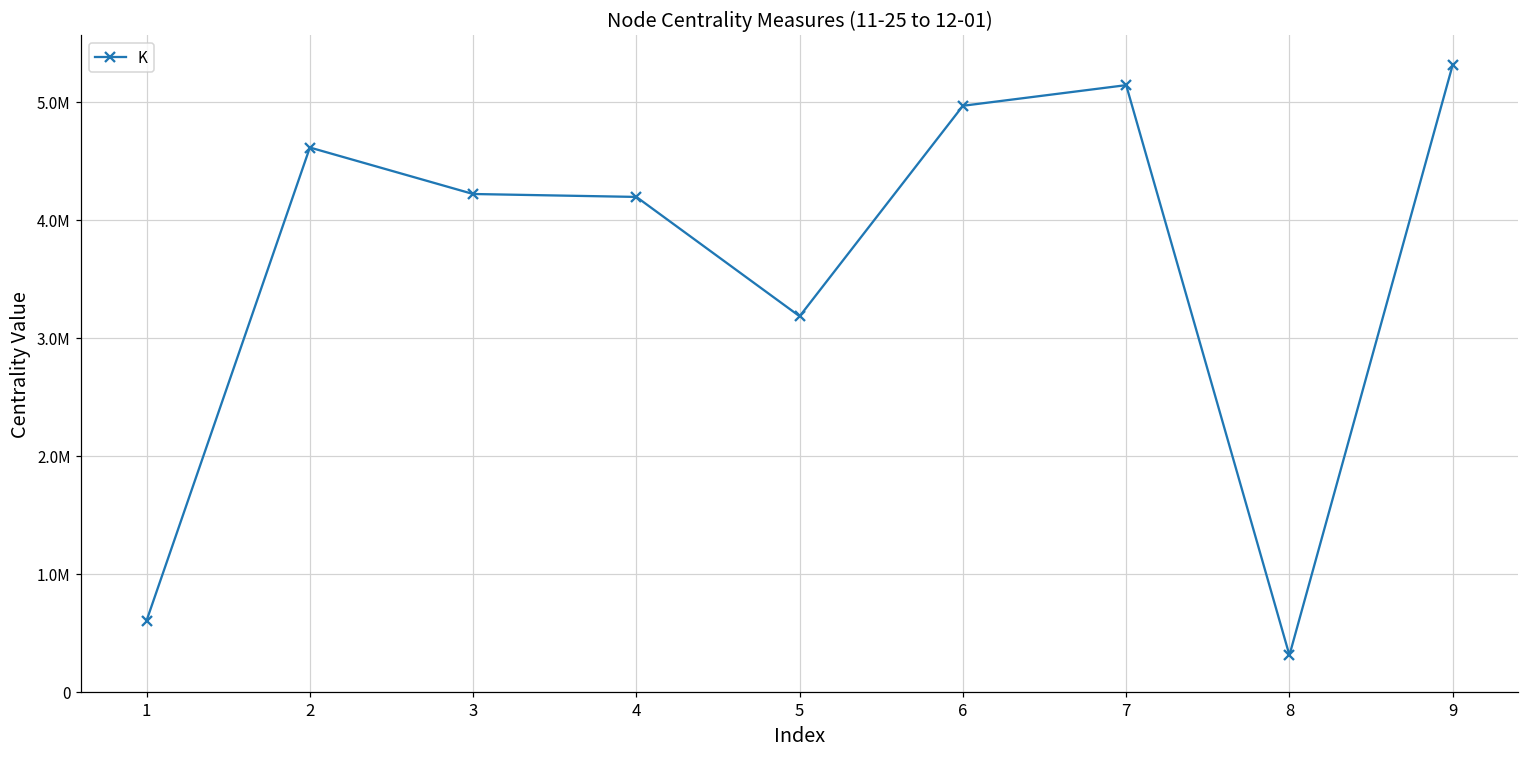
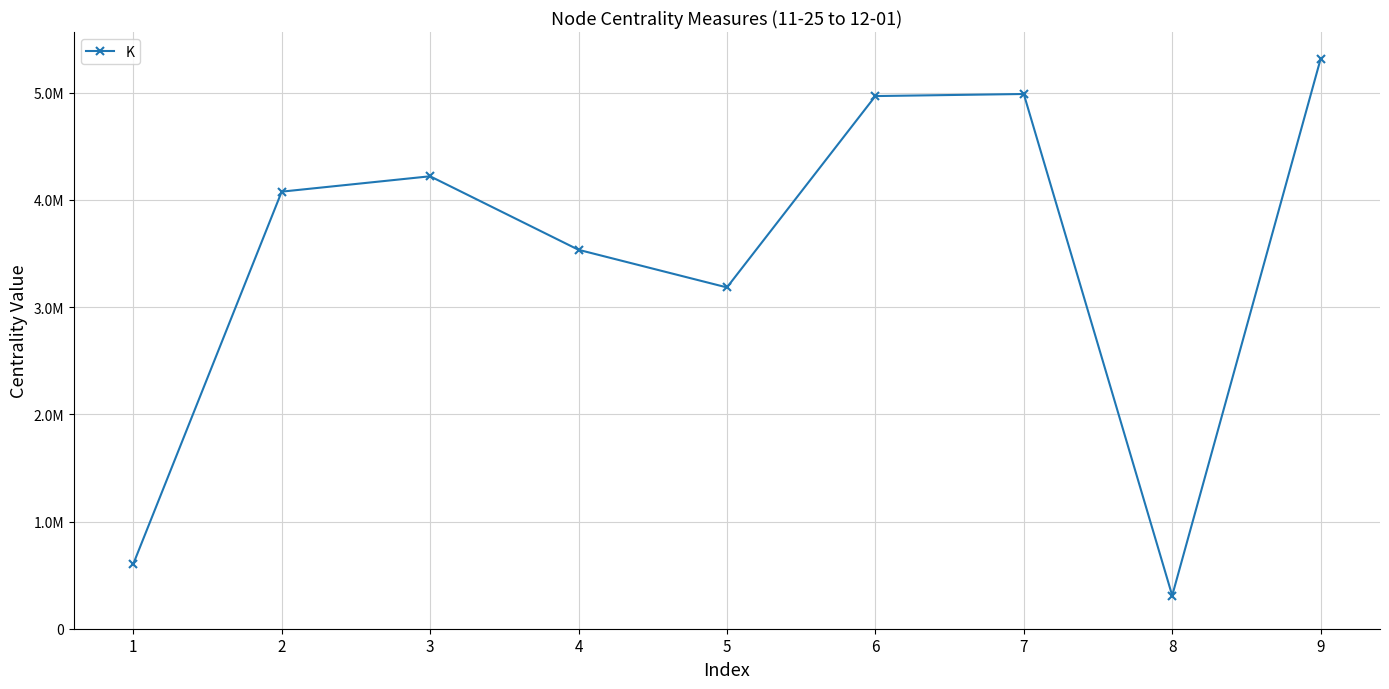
  {
    "1": 600000,
-   "2": 4610000,
+   "2": 4080000,
    "3": 4220000,
-   "4": 4200000,
+   "4": 3530000,
    "5": 3180000,
    "6": 4970000,
-   "7": 5140000,
+   "7": 4990000,
    "8": 310000,
    "9": 5310000
  }
